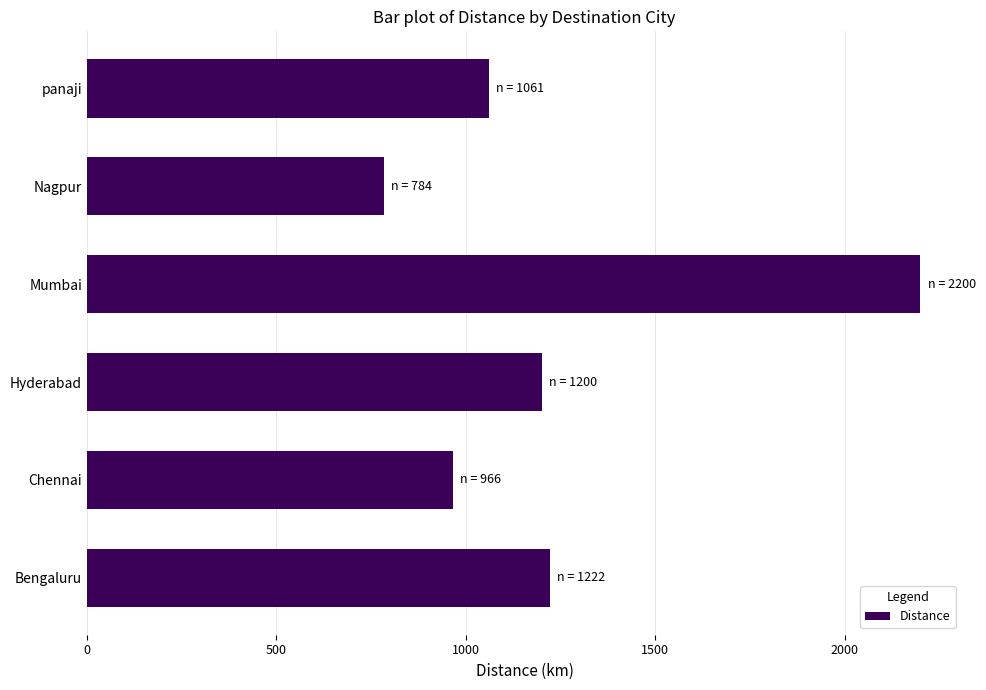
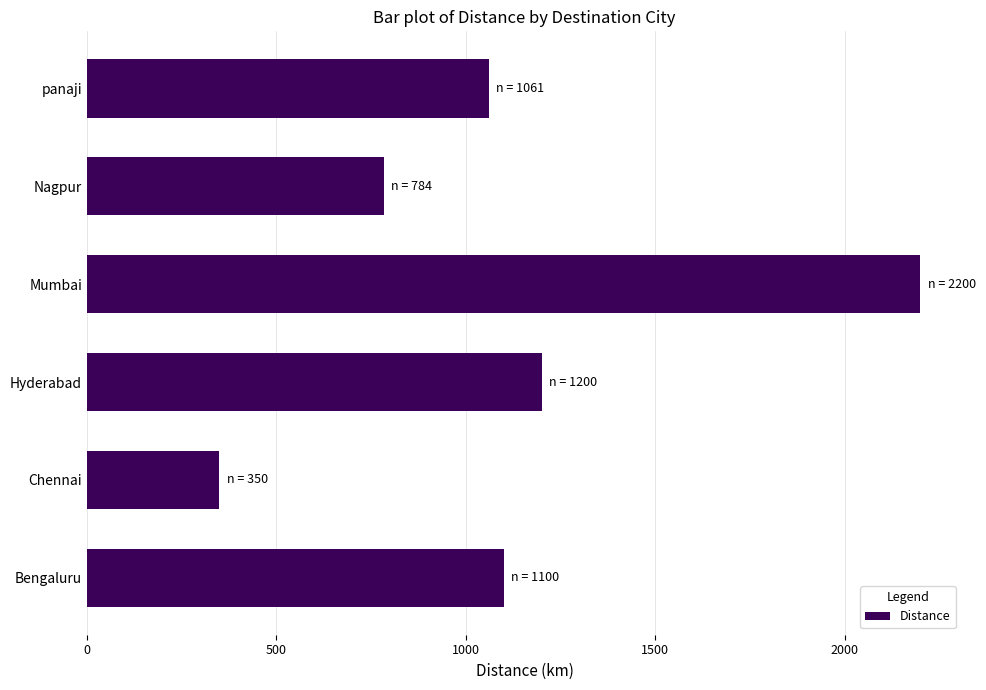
  {
    "panaji": 1061,
    "Nagpur": 784,
    "Mumbai": 2200,
    "Hyderabad": 1200,
-   "Chennai": 966,
-   "Bengaluru": 1222
+   "Chennai": 350,
+   "Bengaluru": 1100
  }
